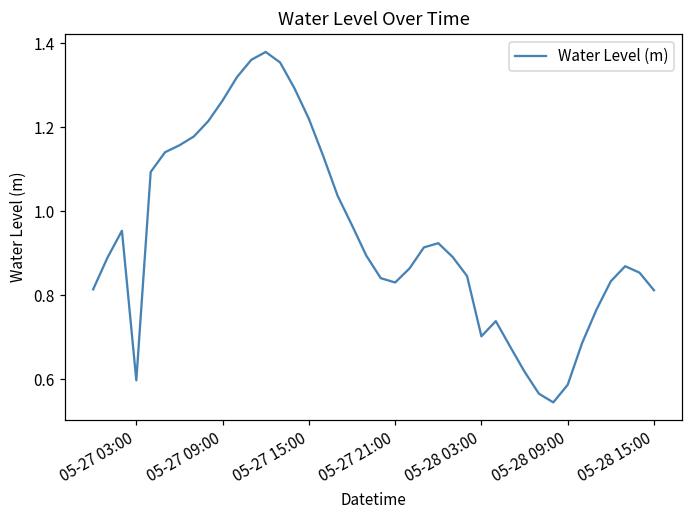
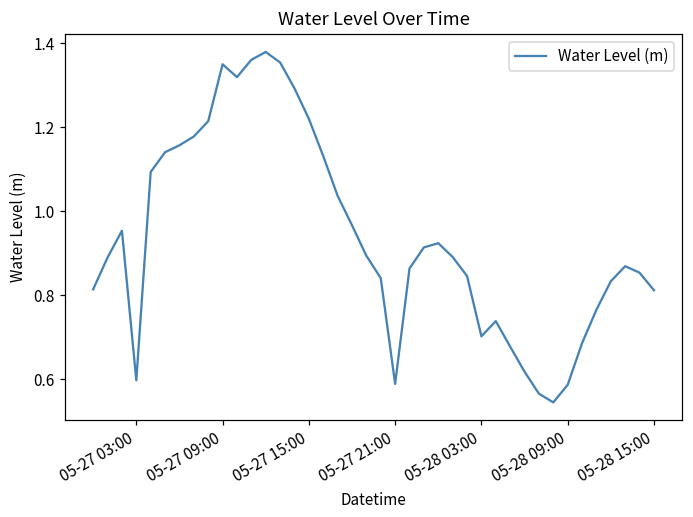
  {
    "05-27 03:00": 0.60,
-   "05-27 09:00": 1.26,
+   "05-27 09:00": 1.35,
    "05-27 15:00": 1.22,
-   "05-27 21:00": 0.83,
+   "05-27 21:00": 0.59,
    "05-28 03:00": 0.70,
    "05-28 09:00": 0.59,
    "05-28 15:00": 0.81
  }
